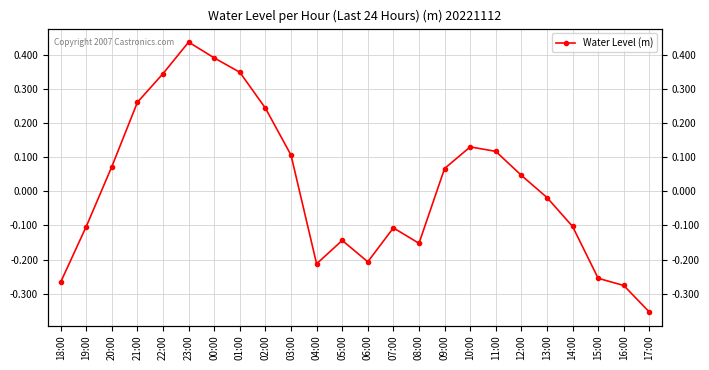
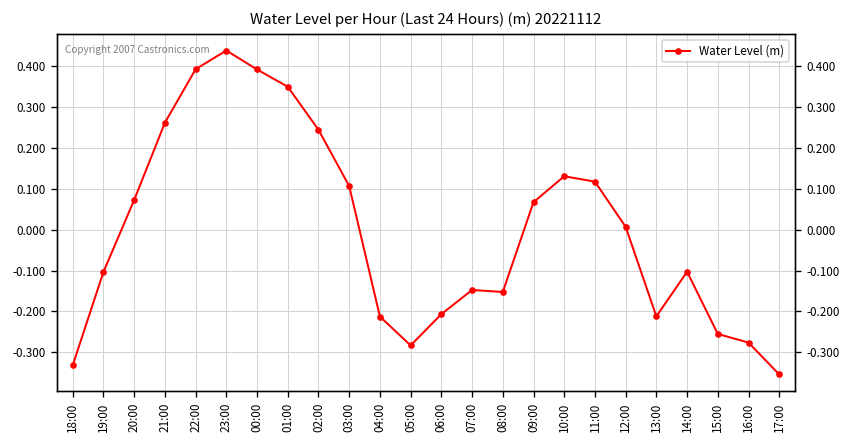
  {
-   "18:00": -0.27,
+   "18:00": -0.33,
    "19:00": -0.10,
    "20:00": 0.07,
    "21:00": 0.26,
-   "22:00": 0.35,
+   "22:00": 0.39,
    "00:00": 0.39,
    "01:00": 0.35,
    "02:00": 0.24,
    "03:00": 0.11,
    "04:00": -0.21,
-   "05:00": -0.14,
+   "05:00": -0.28,
    "06:00": -0.21,
-   "07:00": -0.11,
+   "07:00": -0.15,
    "08:00": -0.15,
    "09:00": 0.07,
    "10:00": 0.13,
    "11:00": 0.12,
-   "12:00": 0.05,
-   "13:00": -0.02,
+   "12:00": 0.01,
+   "13:00": -0.21,
    "14:00": -0.10,
    "15:00": -0.25,
    "16:00": -0.28,
    "17:00": -0.35
  }
